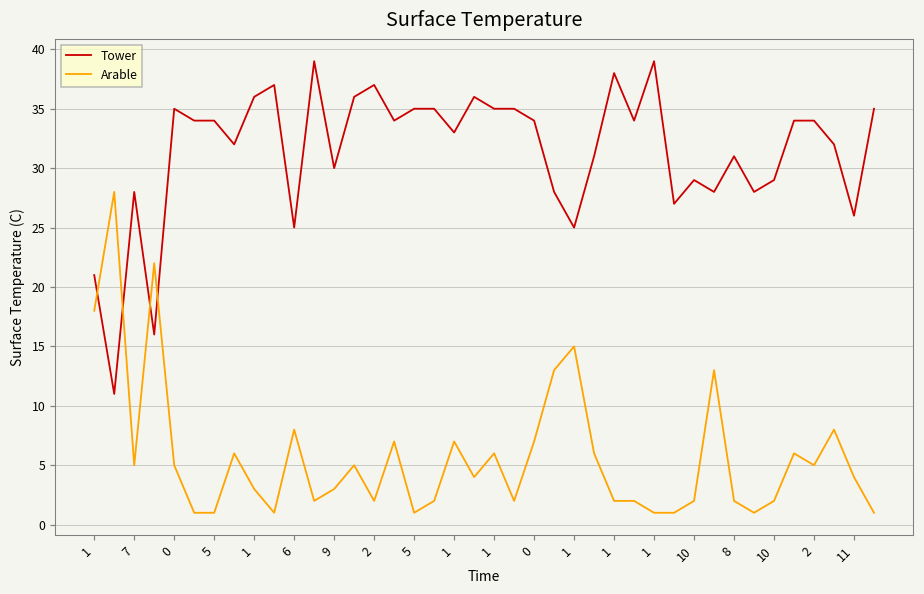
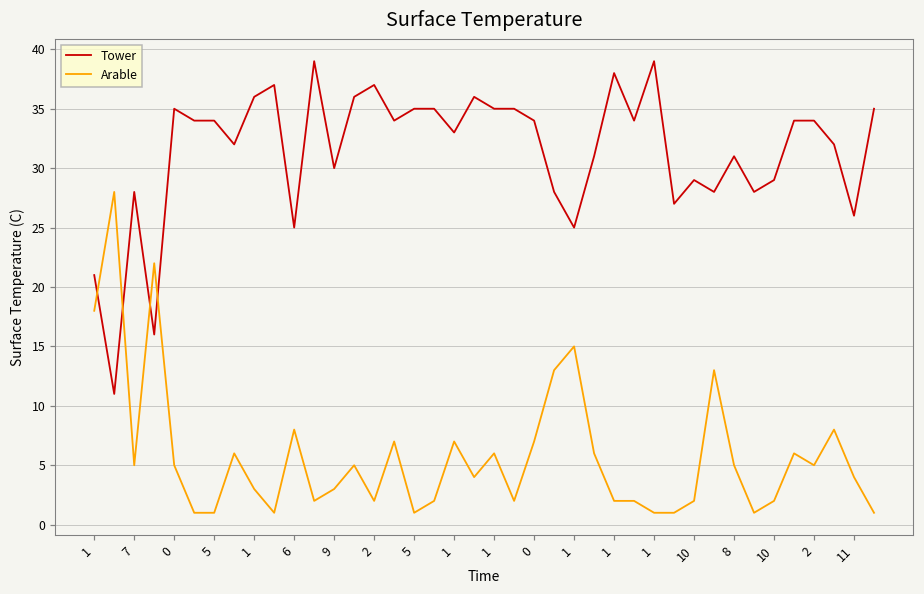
  {
    "Tower": {
      "6": 25,
      "8": 31
    },
    "Arable": {
      "6": 8,
-     "8": 2
+     "8": 5
    }
  }
